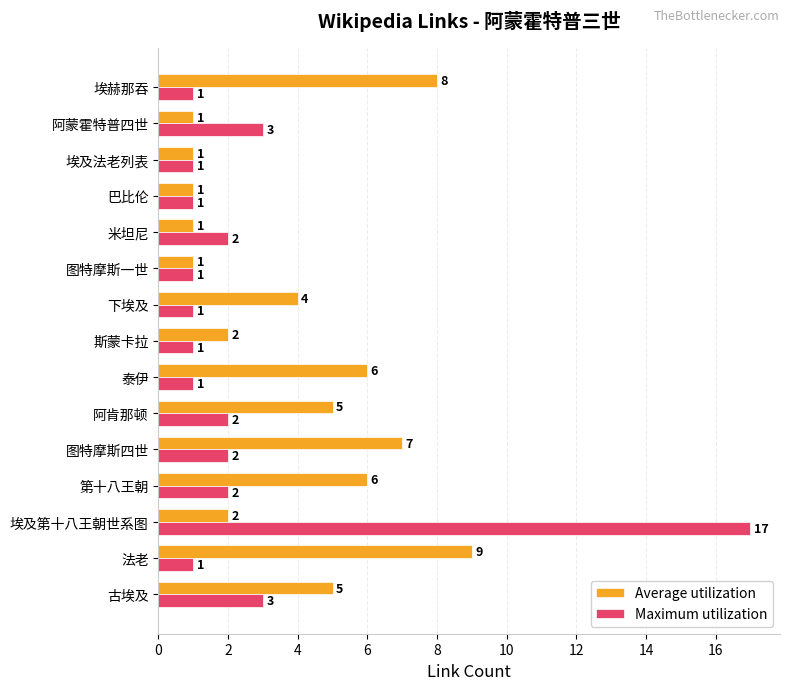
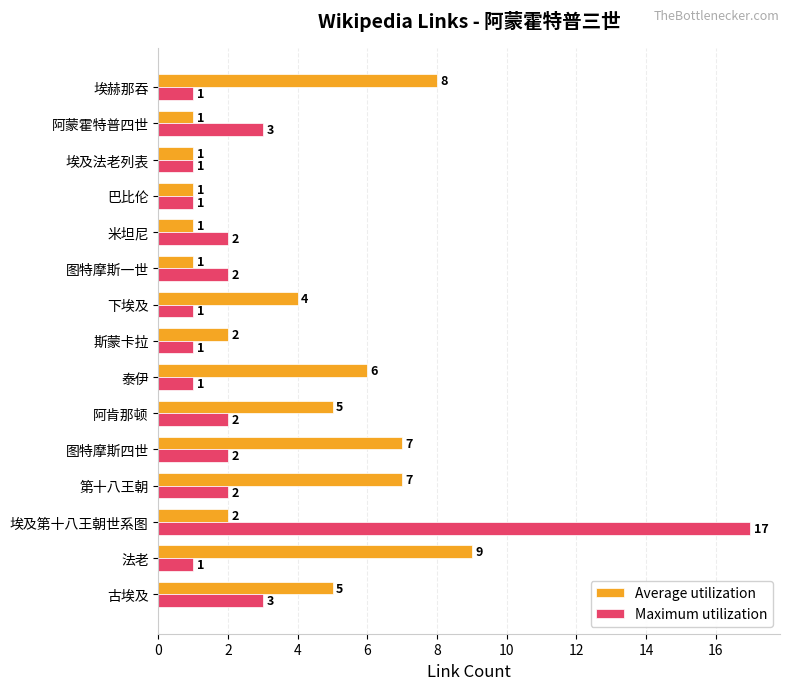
  {
    "Average utilization": {
      "埃赫那吞": 8,
      "阿蒙霍特普四世": 1,
      "埃及法老列表": 1,
      "巴比伦": 1,
      "米坦尼": 1,
      "图特摩斯一世": 1,
      "下埃及": 4,
      "斯蒙卡拉": 2,
      "泰伊": 6,
      "阿肯那顿": 5,
      "图特摩斯四世": 7,
-     "第十八王朝": 6,
+     "第十八王朝": 7,
      "埃及第十八王朝世系图": 2,
      "法老": 9,
      "古埃及": 5
    },
    "Maximum utilization": {
      "埃赫那吞": 1,
      "阿蒙霍特普四世": 3,
      "埃及法老列表": 1,
      "巴比伦": 1,
      "米坦尼": 2,
-     "图特摩斯一世": 1,
+     "图特摩斯一世": 2,
      "下埃及": 1,
      "斯蒙卡拉": 1,
      "泰伊": 1,
      "阿肯那顿": 2,
      "图特摩斯四世": 2,
      "第十八王朝": 2,
      "埃及第十八王朝世系图": 17,
      "法老": 1,
      "古埃及": 3
    }
  }
